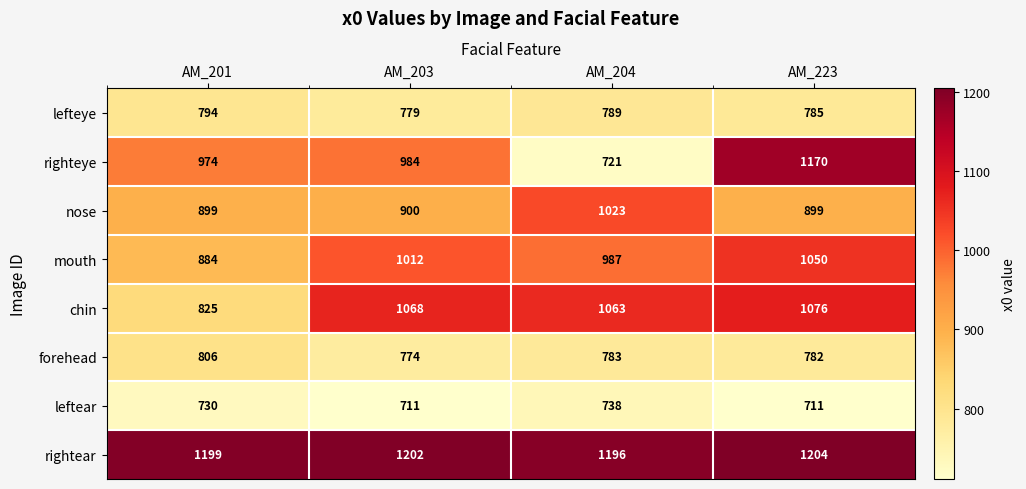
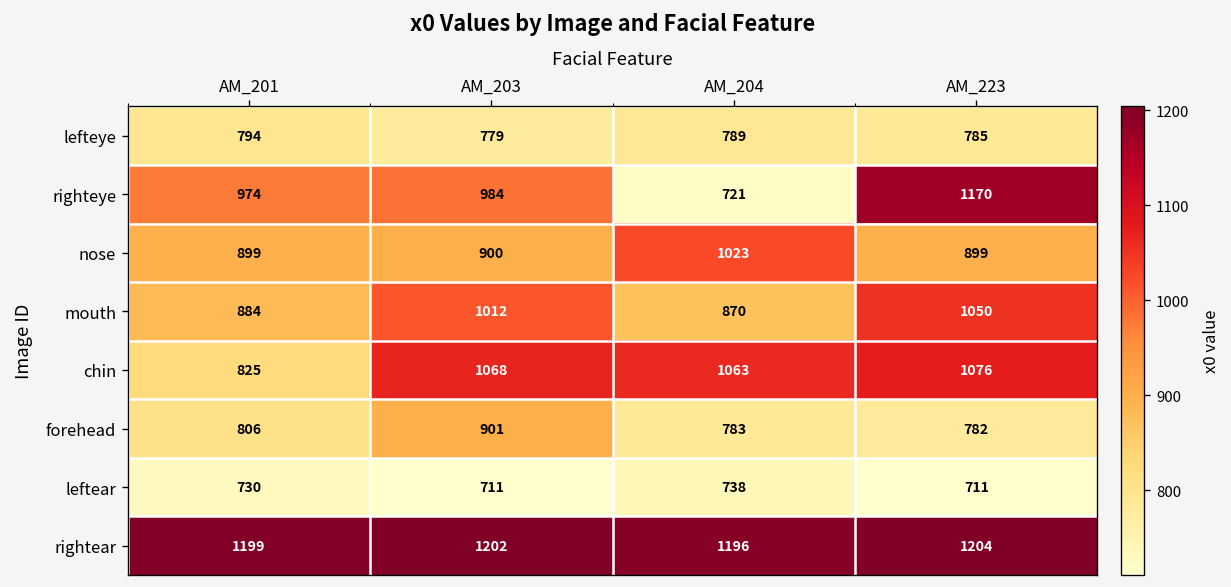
  {
    "lefteye": {
      "AM_201": 794,
      "AM_203": 779,
      "AM_204": 789,
      "AM_223": 785
    },
    "righteye": {
      "AM_201": 974,
      "AM_203": 984,
      "AM_204": 721,
      "AM_223": 1170
    },
    "nose": {
      "AM_201": 899,
      "AM_203": 900,
      "AM_204": 1023,
      "AM_223": 899
    },
    "mouth": {
      "AM_201": 884,
      "AM_203": 1012,
-     "AM_204": 987,
+     "AM_204": 870,
      "AM_223": 1050
    },
    "chin": {
      "AM_201": 825,
      "AM_203": 1068,
      "AM_204": 1063,
      "AM_223": 1076
    },
    "forehead": {
      "AM_201": 806,
-     "AM_203": 774,
+     "AM_203": 901,
      "AM_204": 783,
      "AM_223": 782
    },
    "leftear": {
      "AM_201": 730,
      "AM_203": 711,
      "AM_204": 738,
      "AM_223": 711
    },
    "rightear": {
      "AM_201": 1199,
      "AM_203": 1202,
      "AM_204": 1196,
      "AM_223": 1204
    }
  }
